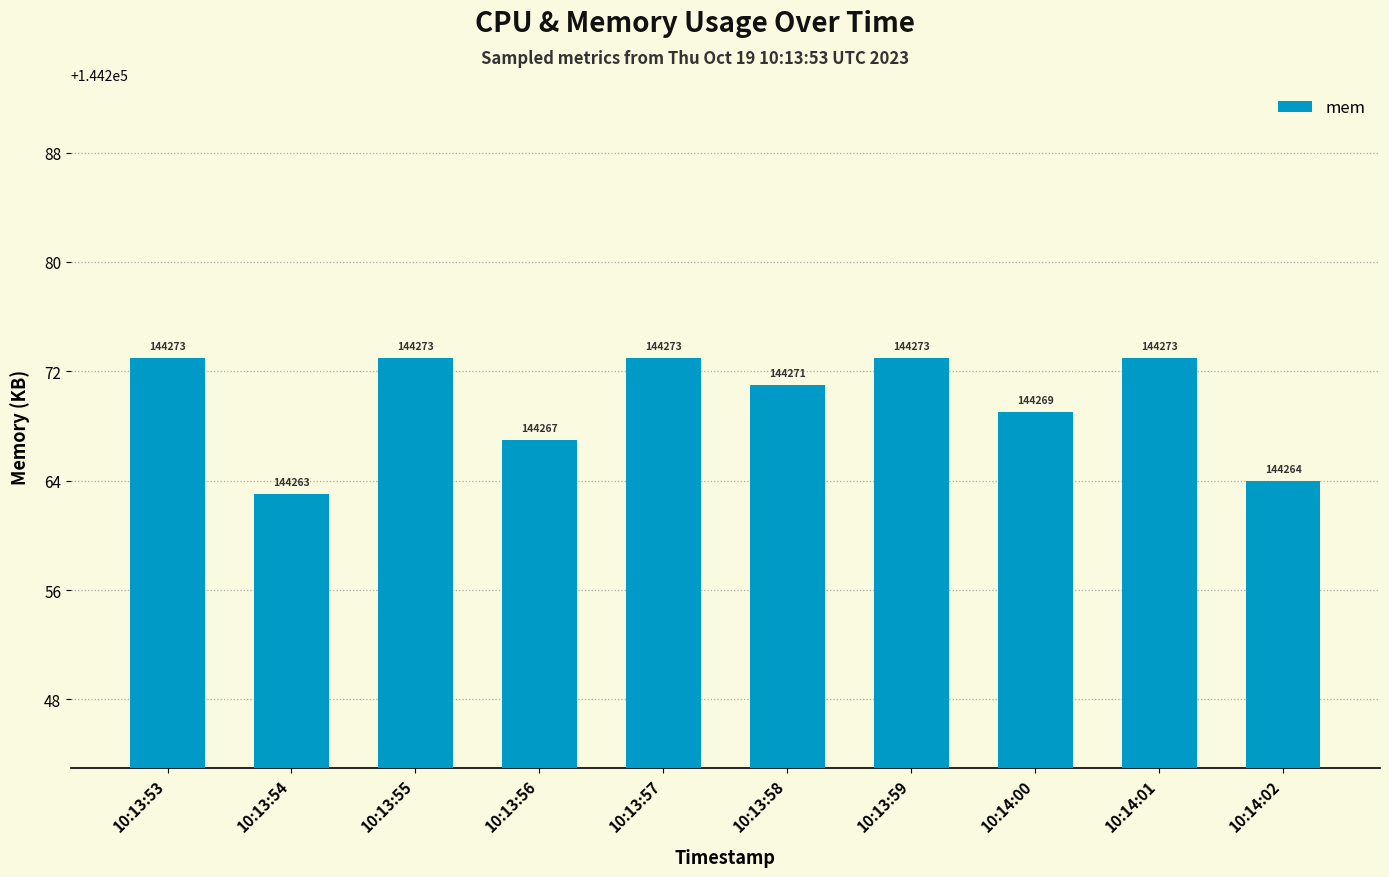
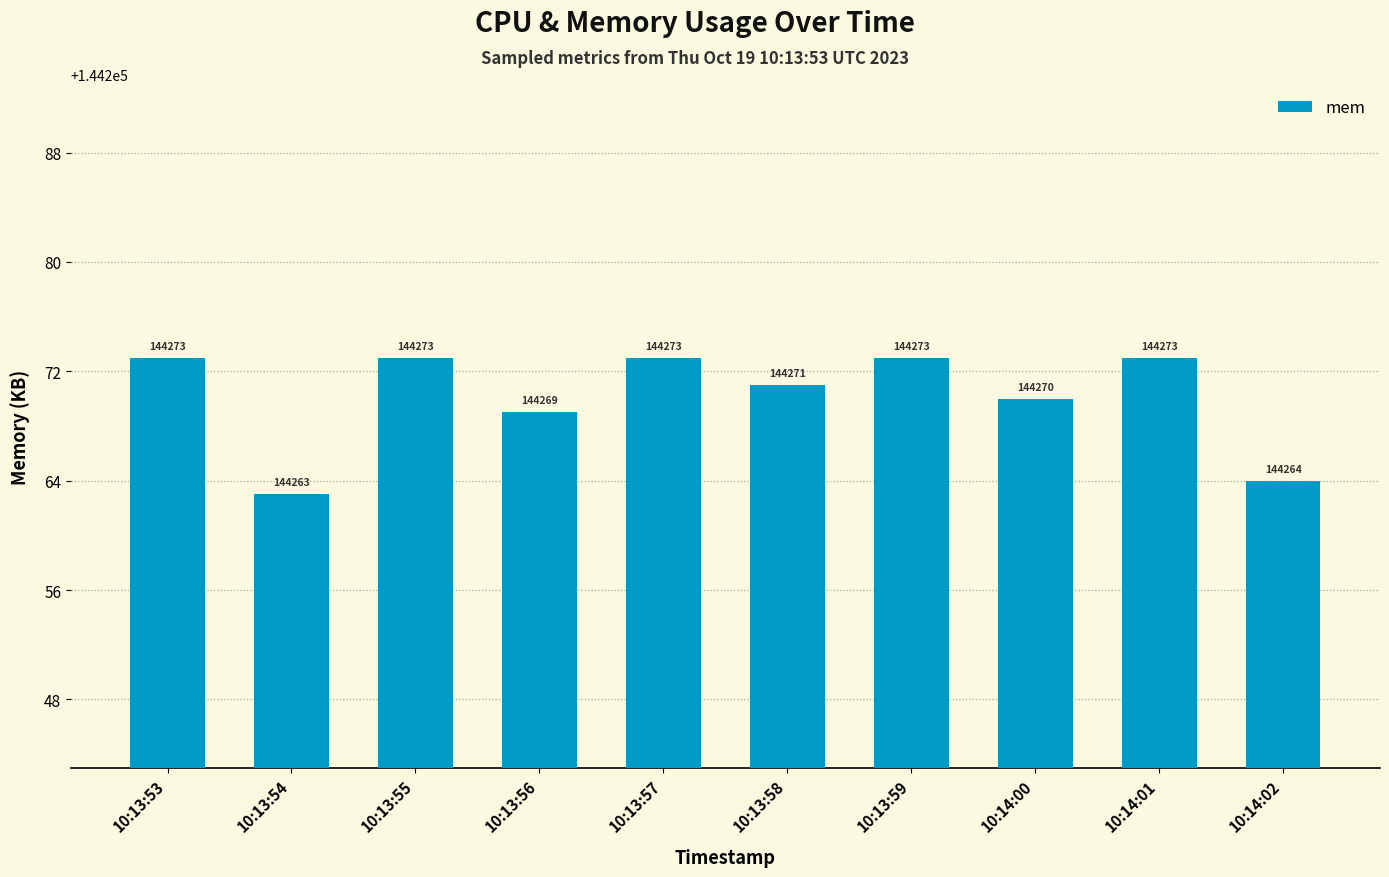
  {
    "10:13:53": 144273,
    "10:13:54": 144263,
    "10:13:55": 144273,
-   "10:13:56": 144267,
+   "10:13:56": 144269,
    "10:13:57": 144273,
    "10:13:58": 144271,
    "10:13:59": 144273,
-   "10:14:00": 144269,
+   "10:14:00": 144270,
    "10:14:01": 144273,
    "10:14:02": 144264
  }
